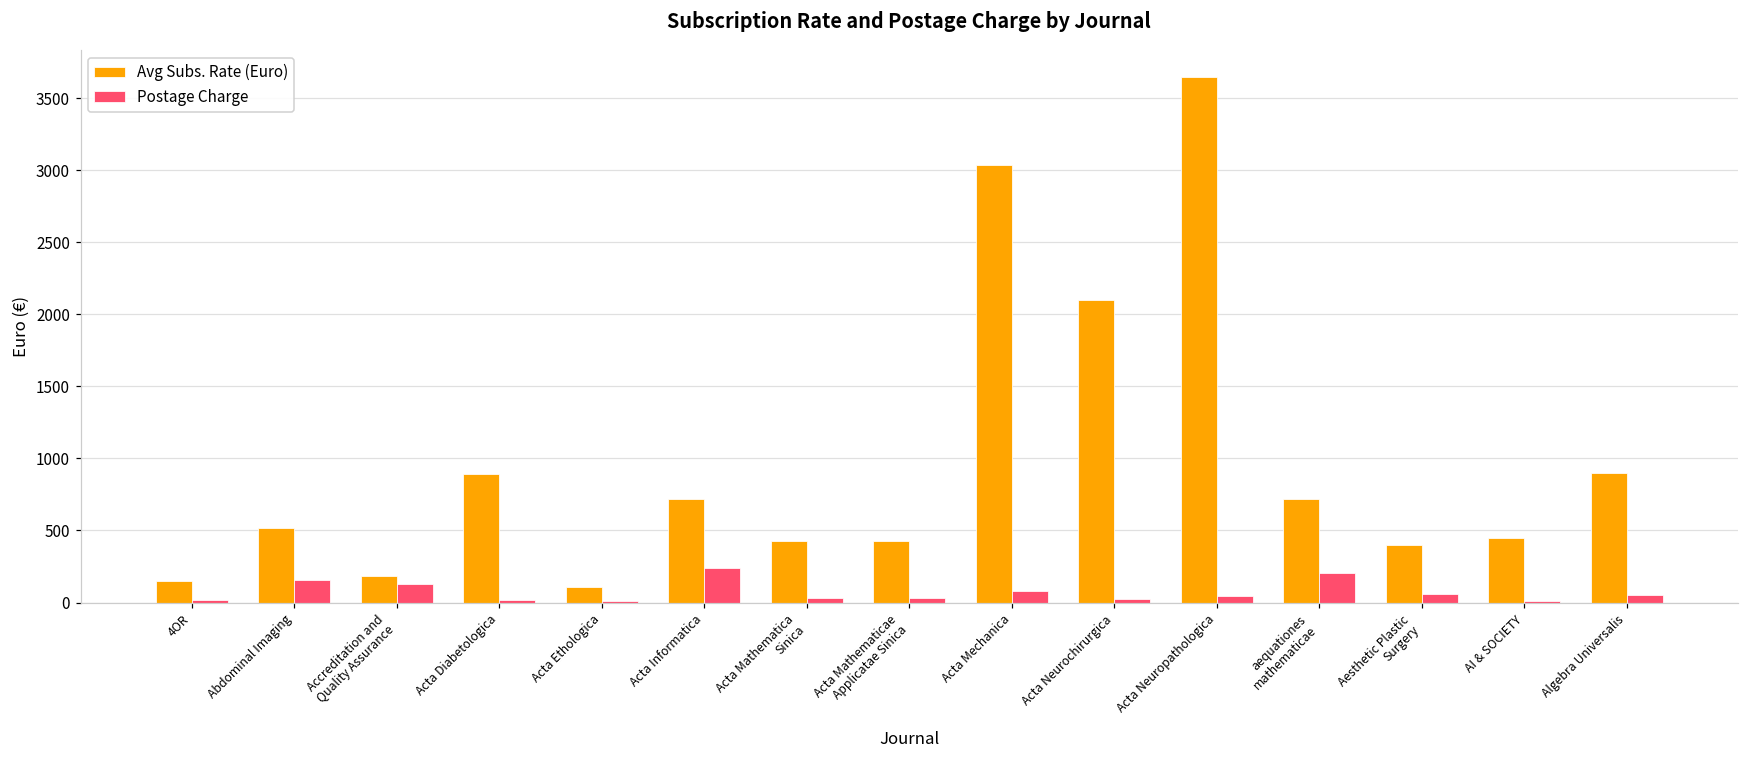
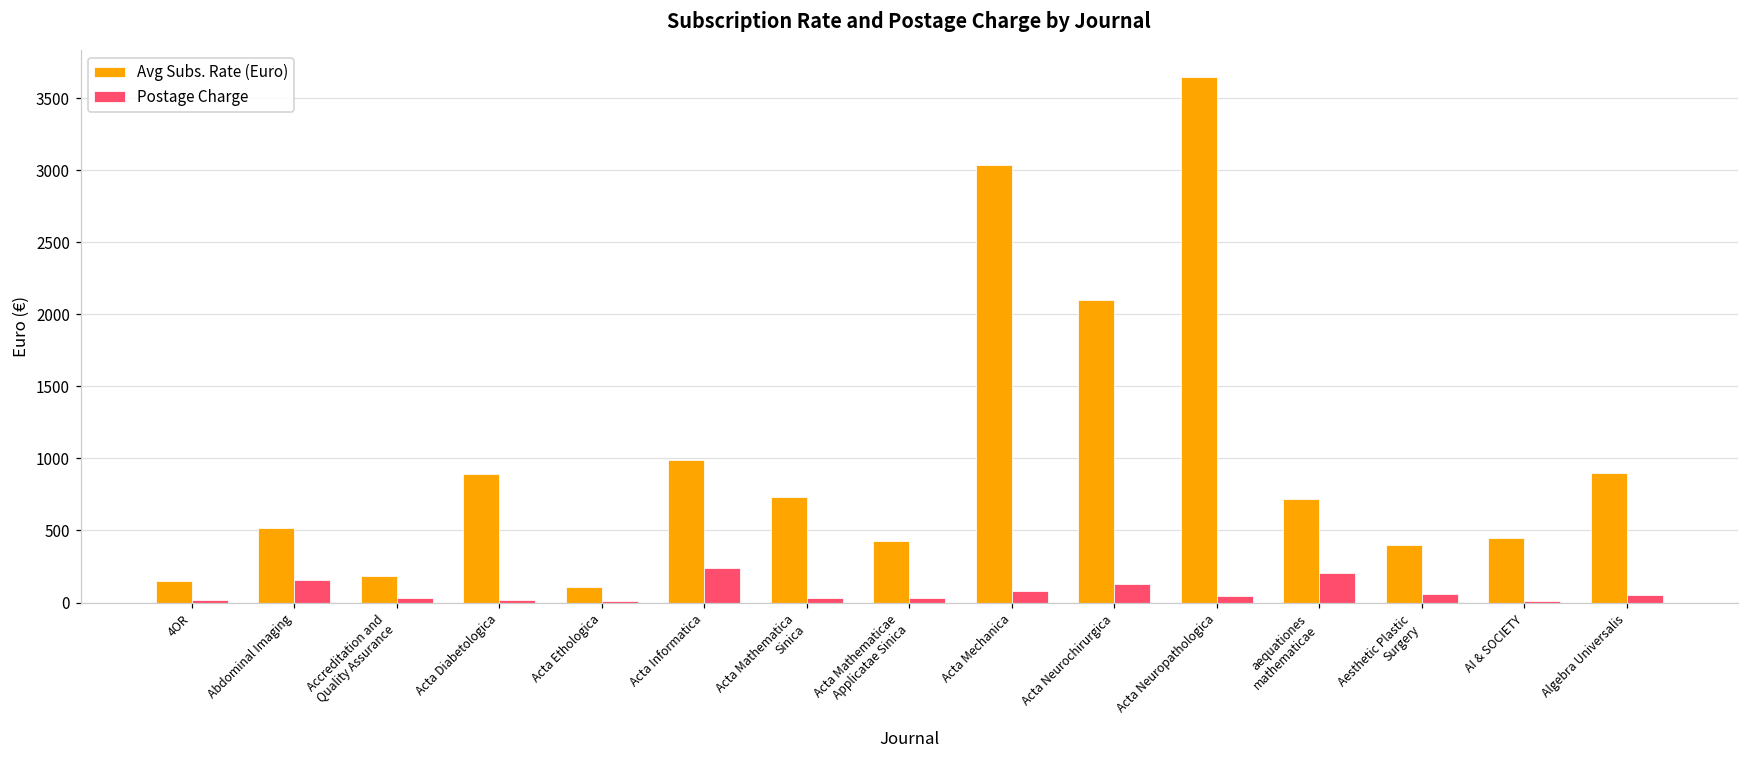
  {
    "Avg Subs. Rate (Euro)": {
      "4OR": 150,
      "Abdominal Imaging": 520,
      "Accreditation and Quality Assurance": 180,
      "Acta Diabetologica": 900,
      "Acta Ethologica": 110,
-     "Acta Informatica": 720,
-     "Acta Mathematica Sinica": 430,
+     "Acta Informatica": 990,
+     "Acta Mathematica Sinica": 730,
      "Acta Mathematicae Applicatae Sinica": 430,
      "Acta Mechanica": 3040,
      "Acta Neurochirurgica": 2100,
      "Acta Neuropathologica": 3650,
      "aequationes mathematicae": 720,
      "Aesthetic Plastic Surgery": 400,
      "AI & SOCIETY": 450,
      "Algebra Universalis": 900
    },
    "Postage Charge": {
      "Abdominal Imaging": 160,
-     "Accreditation and Quality Assurance": 130,
+     "Accreditation and Quality Assurance": 30,
      "Acta Informatica": 240,
      "Acta Mathematica Sinica": 30,
      "Acta Mathematicae Applicatae Sinica": 30,
      "Acta Mechanica": 80,
-     "Acta Neurochirurgica": 30,
+     "Acta Neurochirurgica": 130,
      "Acta Neuropathologica": 50,
      "aequationes mathematicae": 200,
      "Aesthetic Plastic Surgery": 60,
      "Algebra Universalis": 50
    }
  }
